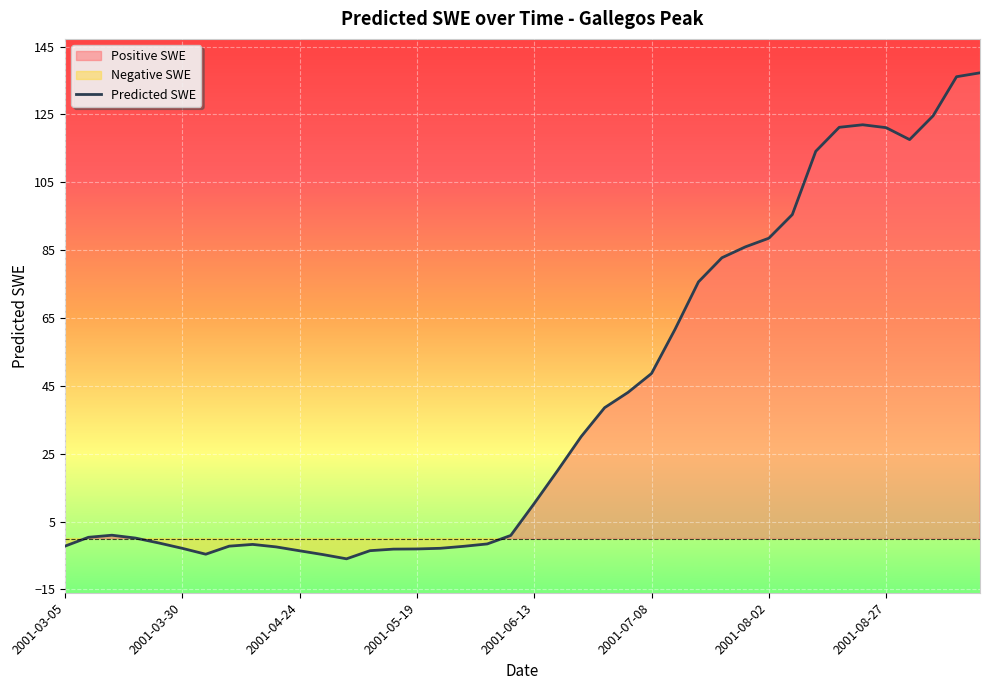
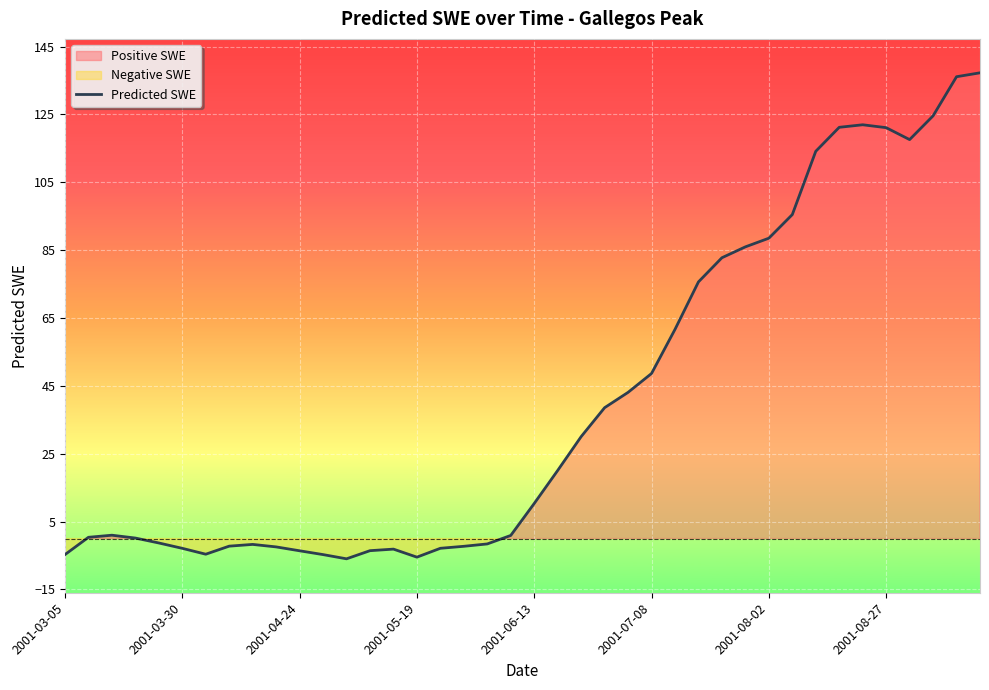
  {
-   "2001-03-05": -2,
+   "2001-03-05": -5,
    "2001-03-30": -3,
    "2001-04-24": -4,
-   "2001-05-19": -3,
+   "2001-05-19": -5,
    "2001-06-13": 10,
    "2001-07-08": 49,
    "2001-08-02": 89,
    "2001-08-27": 121
  }
